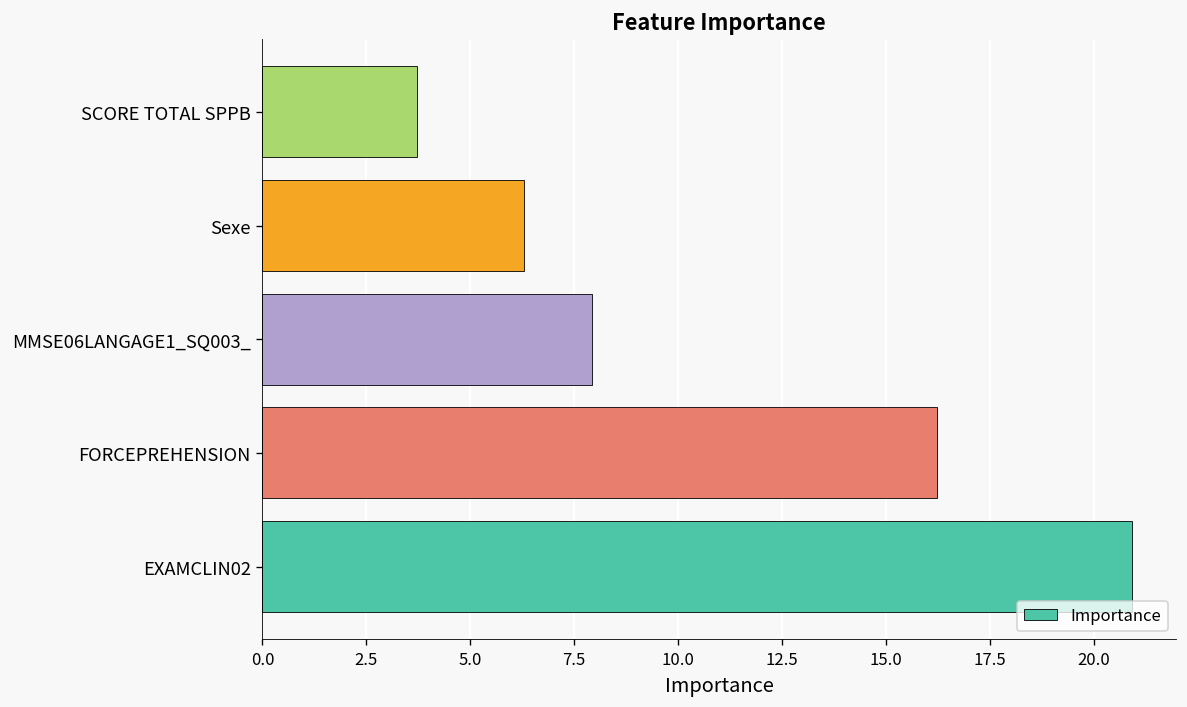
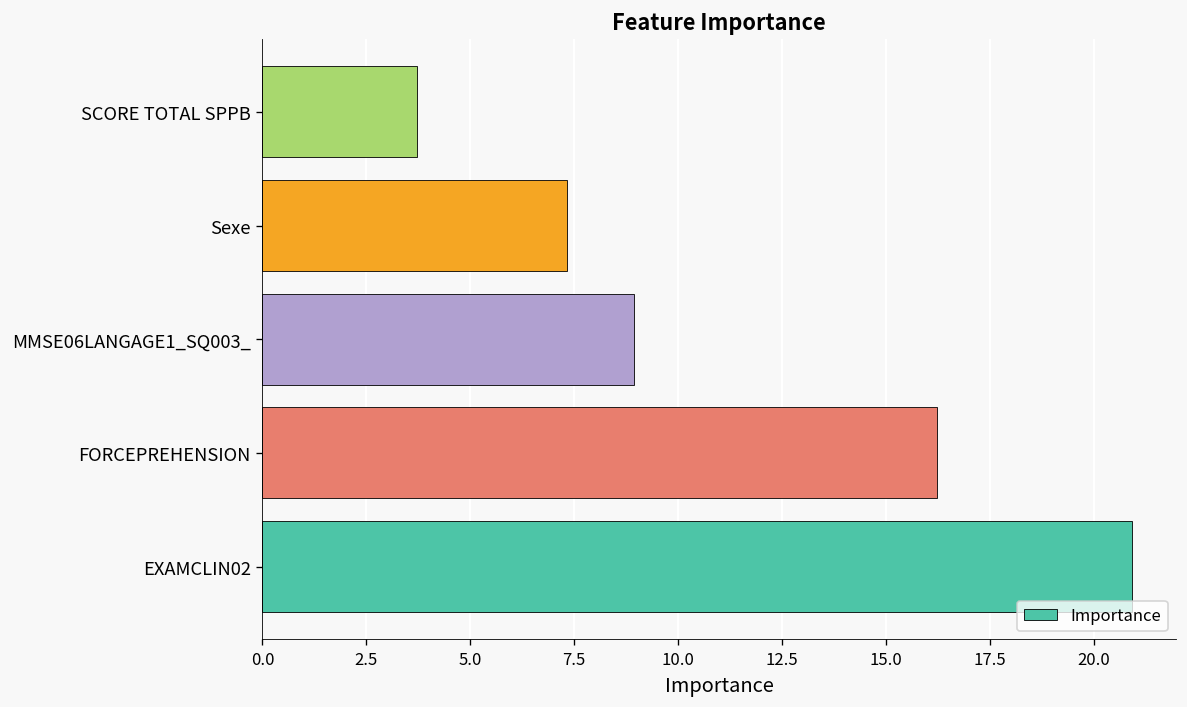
  {
    "SCORE TOTAL SPPB": 3.7,
-   "Sexe": 6.3,
-   "MMSE06LANGAGE1_SQ003_": 7.9,
+   "Sexe": 7.3,
+   "MMSE06LANGAGE1_SQ003_": 8.9,
    "FORCEPREHENSION": 16.2,
    "EXAMCLIN02": 20.9
  }
